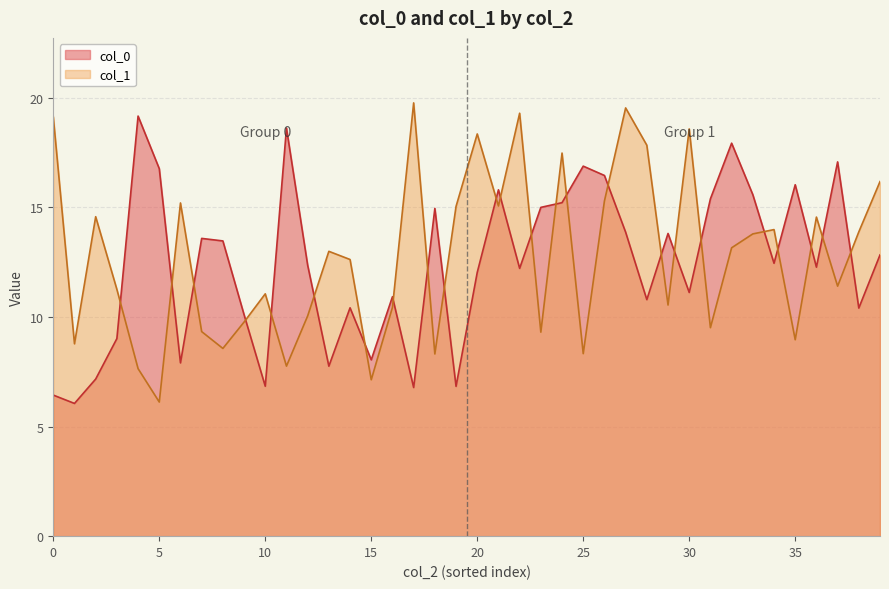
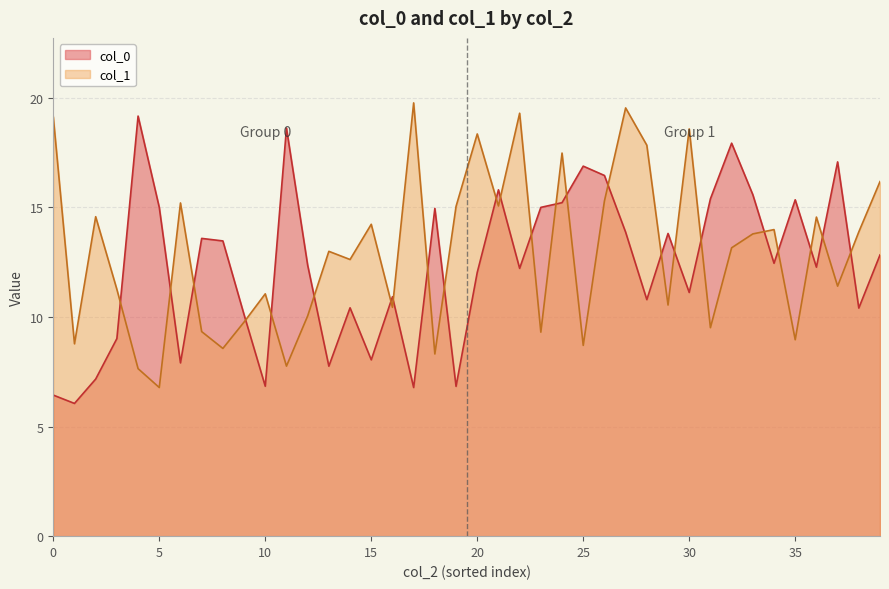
  {
    "col_0": {
      "0": 6.4,
-     "5": 16.8,
+     "5": 15.0,
      "10": 6.8,
      "15": 8.0,
      "20": 12.0,
      "25": 16.9,
      "30": 11.1,
-     "35": 16.0
+     "35": 15.4
    },
    "col_1": {
      "0": 19.1,
-     "5": 6.1,
+     "5": 6.8,
      "10": 11.1,
-     "15": 7.1,
+     "15": 14.2,
      "20": 18.4,
-     "25": 8.3,
+     "25": 8.7,
      "35": 9.0
    }
  }
